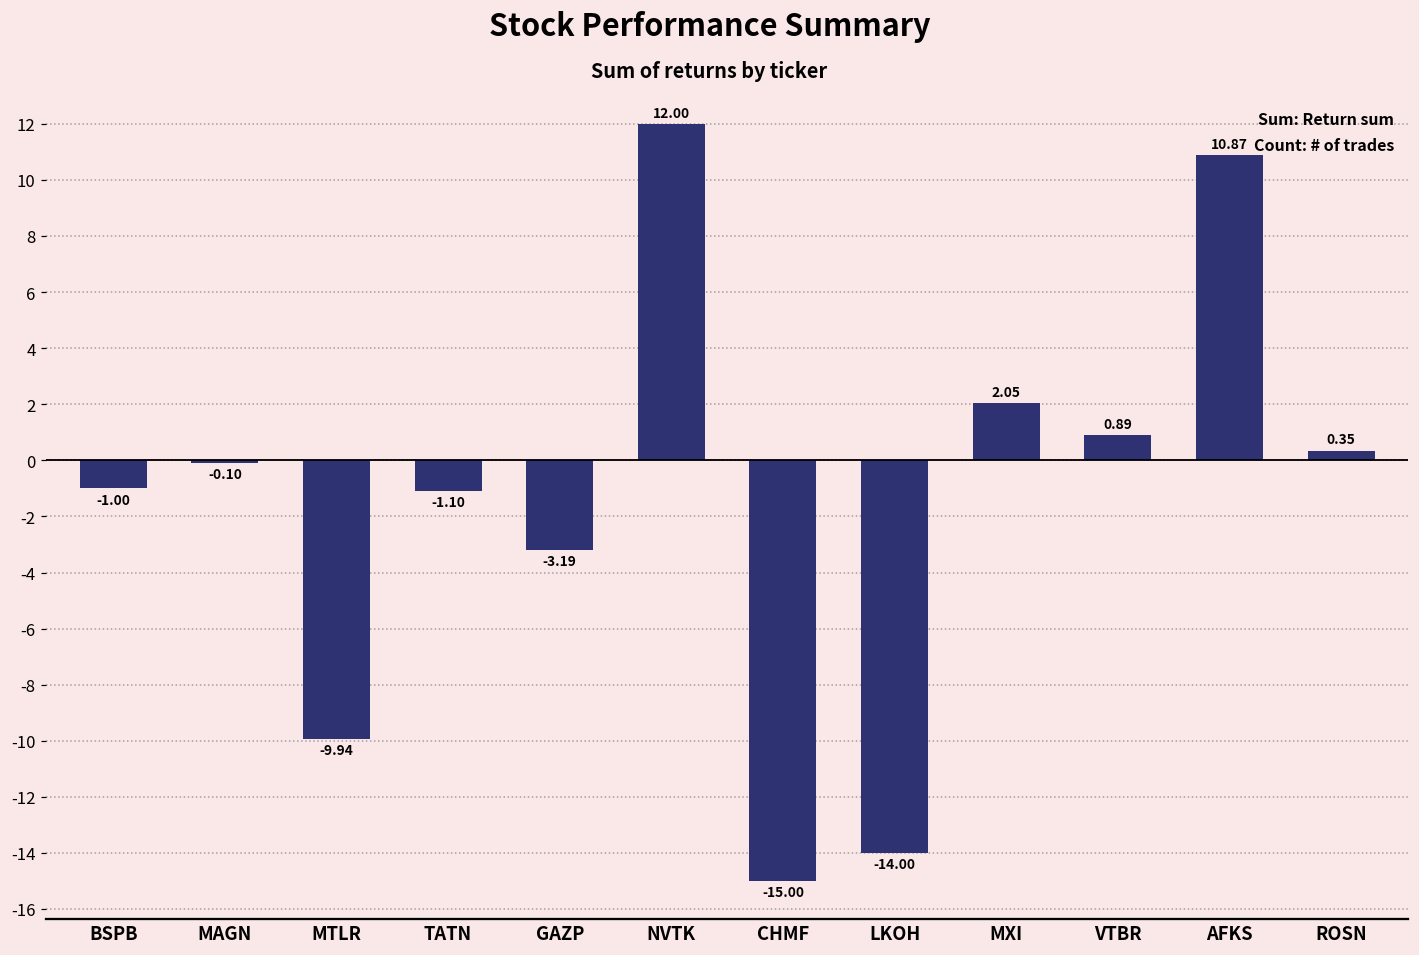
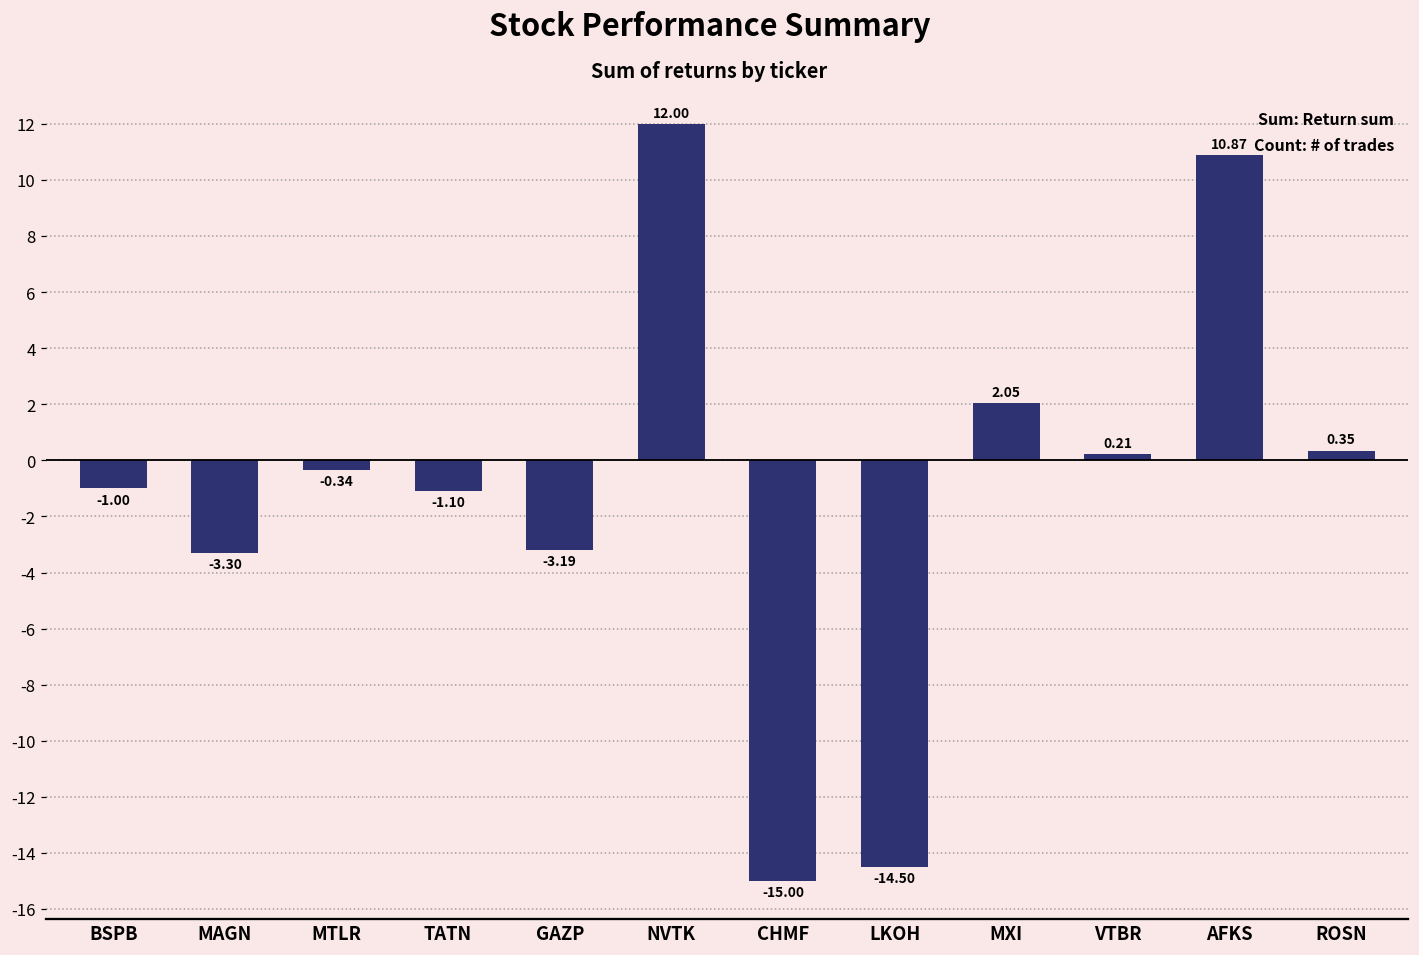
  {
    "BSPB": -1.00,
-   "MAGN": -0.10,
-   "MTLR": -9.94,
+   "MAGN": -3.30,
+   "MTLR": -0.34,
    "TATN": -1.10,
    "GAZP": -3.19,
    "NVTK": 12.00,
    "CHMF": -15.00,
-   "LKOH": -14.00,
+   "LKOH": -14.50,
    "MXI": 2.05,
-   "VTBR": 0.89,
+   "VTBR": 0.21,
    "AFKS": 10.87,
    "ROSN": 0.35
  }
